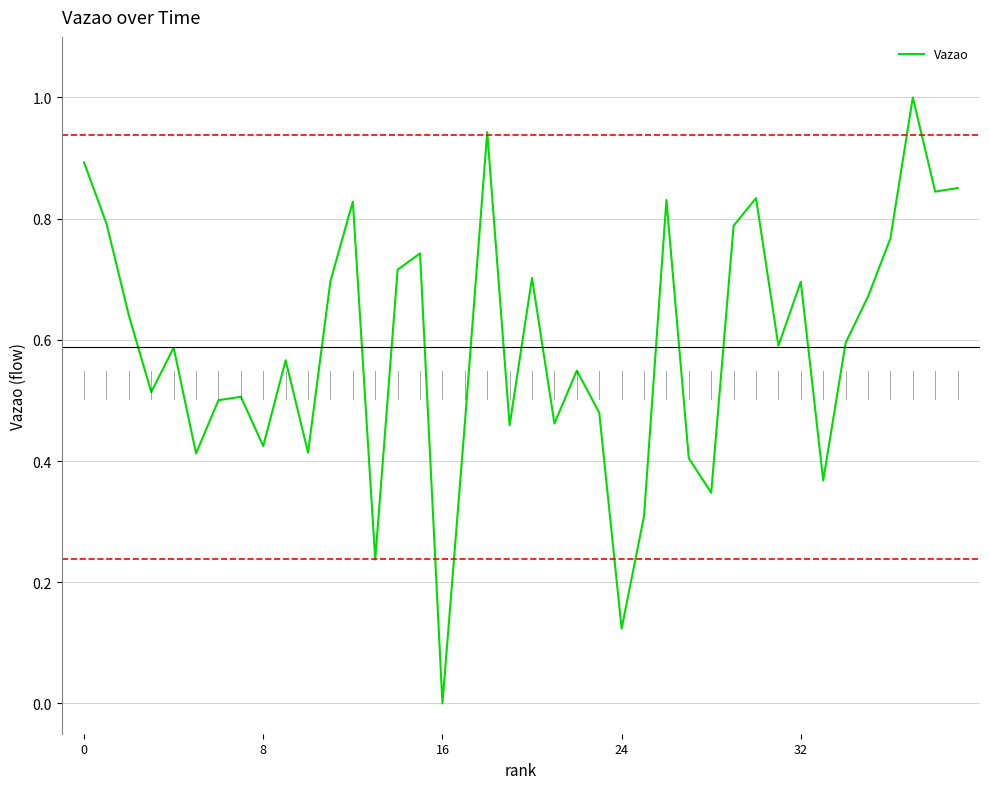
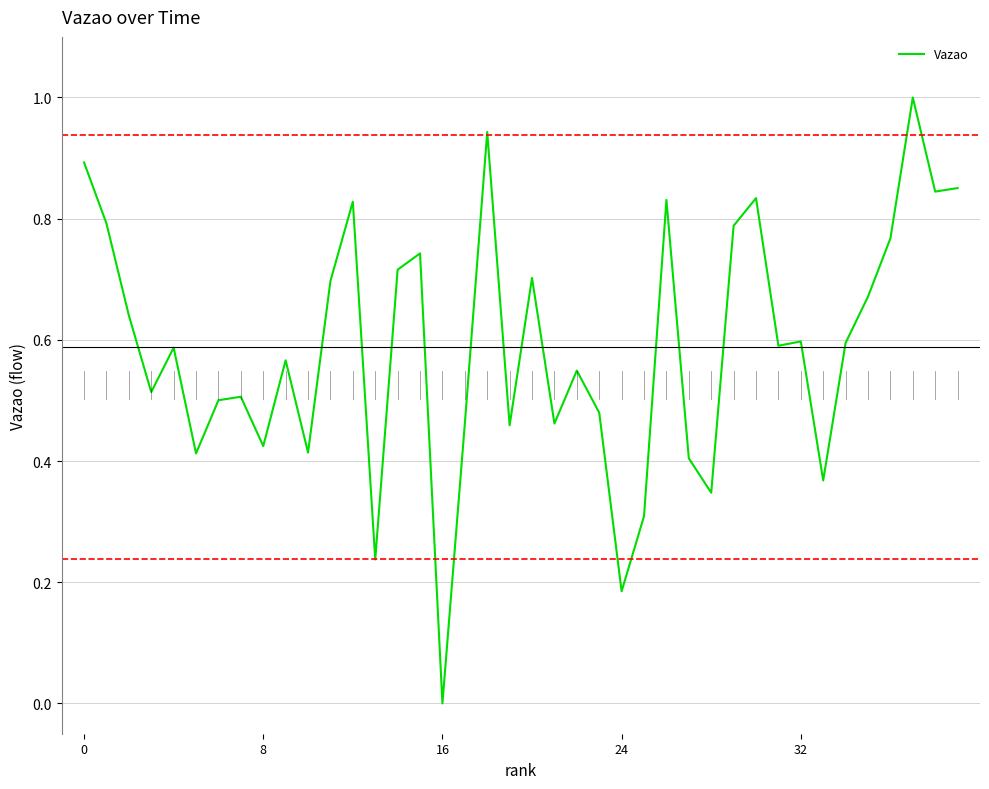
  {
    "0": 0.89,
    "8": 0.42,
    "16": 0.00,
-   "24": 0.12,
-   "32": 0.70
+   "24": 0.19,
+   "32": 0.60
  }
